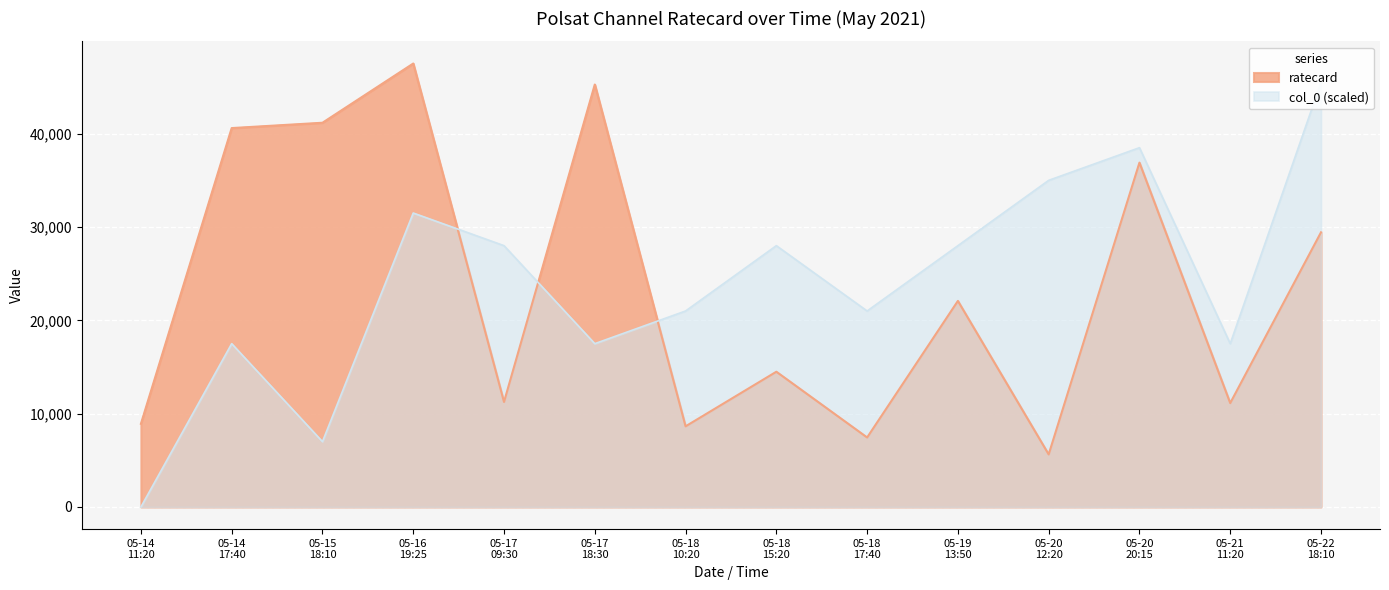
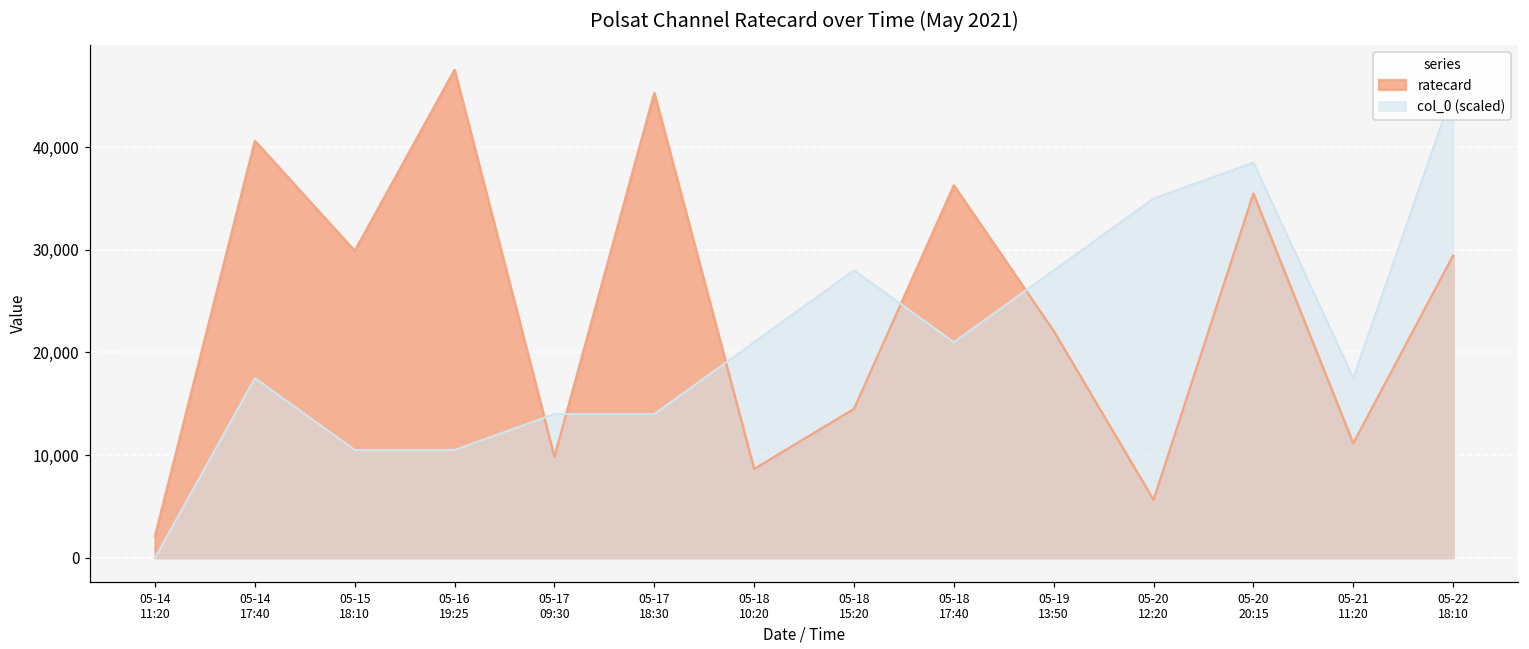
  {
    "ratecard": {
-     "05-14 11:20": "9,000",
+     "05-14 11:20": "2,000",
      "05-14 17:40": "41,000",
-     "05-15 18:10": "41,000",
+     "05-15 18:10": "30,000",
      "05-16 19:25": "48,000",
-     "05-17 09:30": "11,000",
+     "05-17 09:30": "10,000",
      "05-17 18:30": "45,000",
      "05-18 10:20": "9,000",
      "05-18 15:20": "14,000",
-     "05-18 17:40": "7,000",
+     "05-18 17:40": "36,000",
      "05-19 13:50": "22,000",
      "05-20 12:20": "6,000",
-     "05-20 20:15": "37,000",
+     "05-20 20:15": "35,000",
      "05-21 11:20": "11,000",
      "05-22 18:10": "29,000"
    },
    "col_0 (scaled)": {
      "05-14 11:20": "0",
      "05-14 17:40": "18,000",
-     "05-15 18:10": "7,000",
-     "05-16 19:25": "32,000",
-     "05-17 09:30": "28,000",
-     "05-17 18:30": "18,000",
+     "05-15 18:10": "11,000",
+     "05-16 19:25": "11,000",
+     "05-17 09:30": "14,000",
+     "05-17 18:30": "14,000",
      "05-18 10:20": "21,000",
      "05-18 15:20": "28,000",
      "05-18 17:40": "21,000",
      "05-19 13:50": "28,000",
      "05-20 12:20": "35,000",
      "05-20 20:15": "39,000",
      "05-21 11:20": "18,000"
    }
  }
